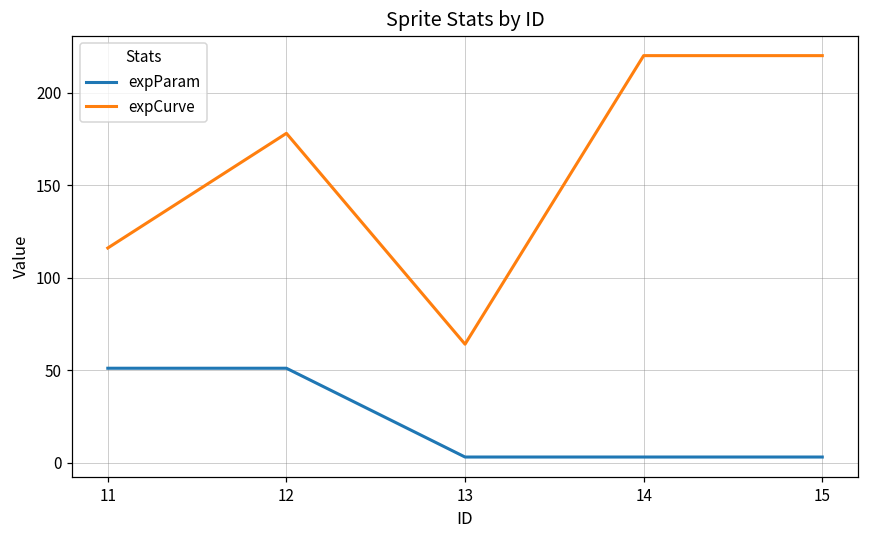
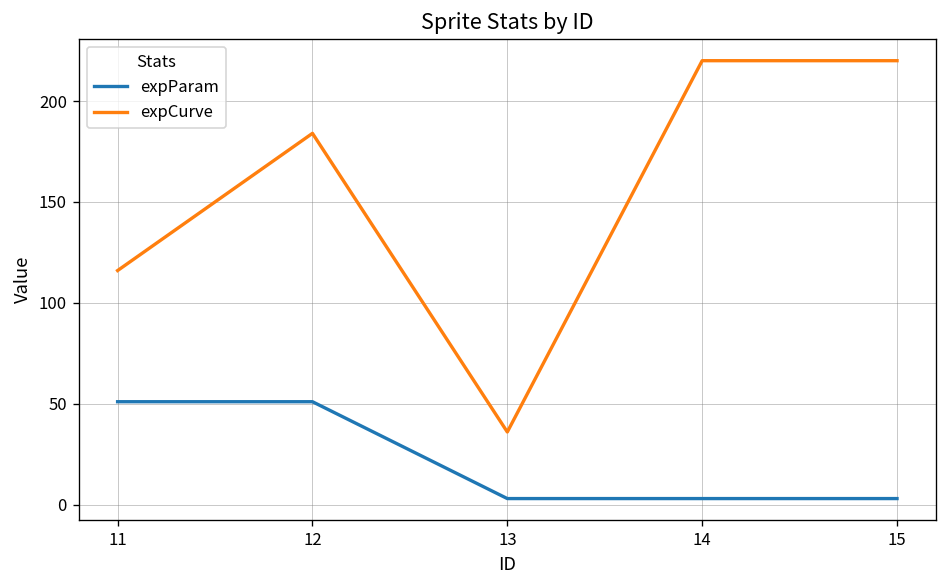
  {
    "expParam": {
      "11": 51,
      "12": 51,
      "13": 3,
      "14": 3,
      "15": 3
    },
    "expCurve": {
      "11": 116,
-     "12": 178,
-     "13": 64,
+     "12": 184,
+     "13": 36,
      "14": 220,
      "15": 220
    }
  }
